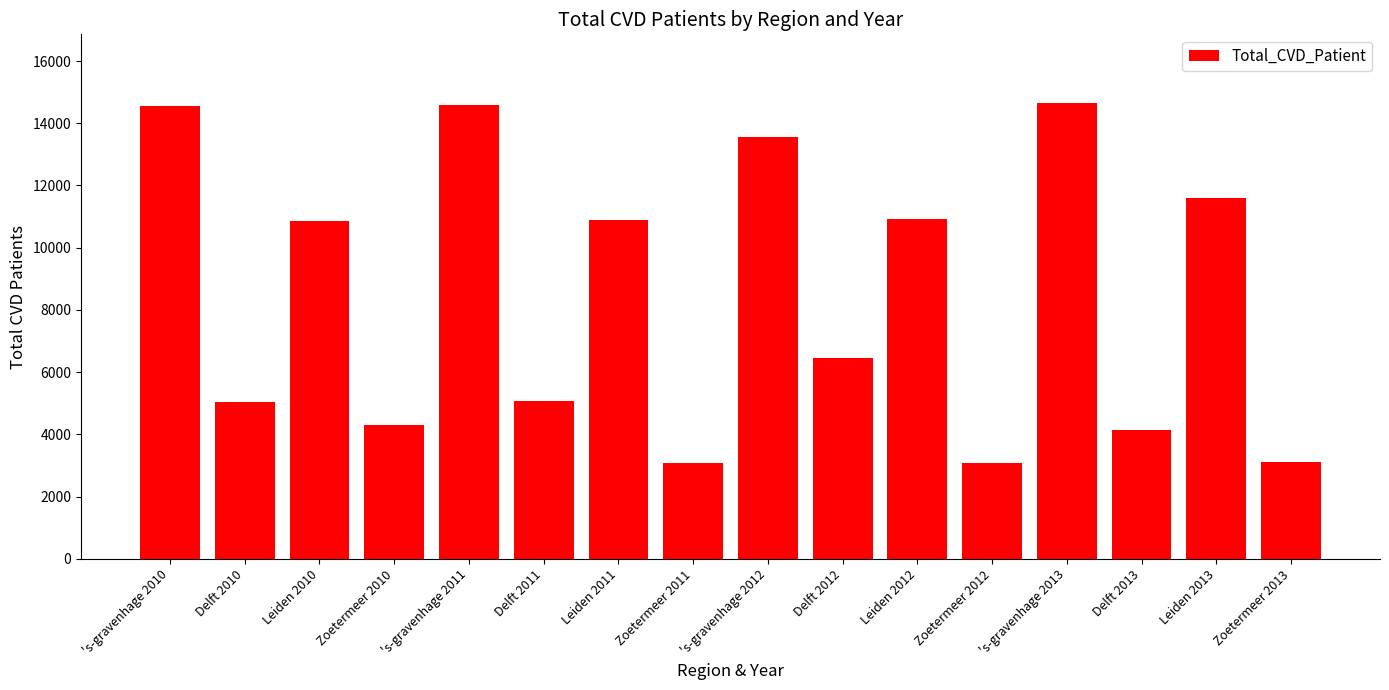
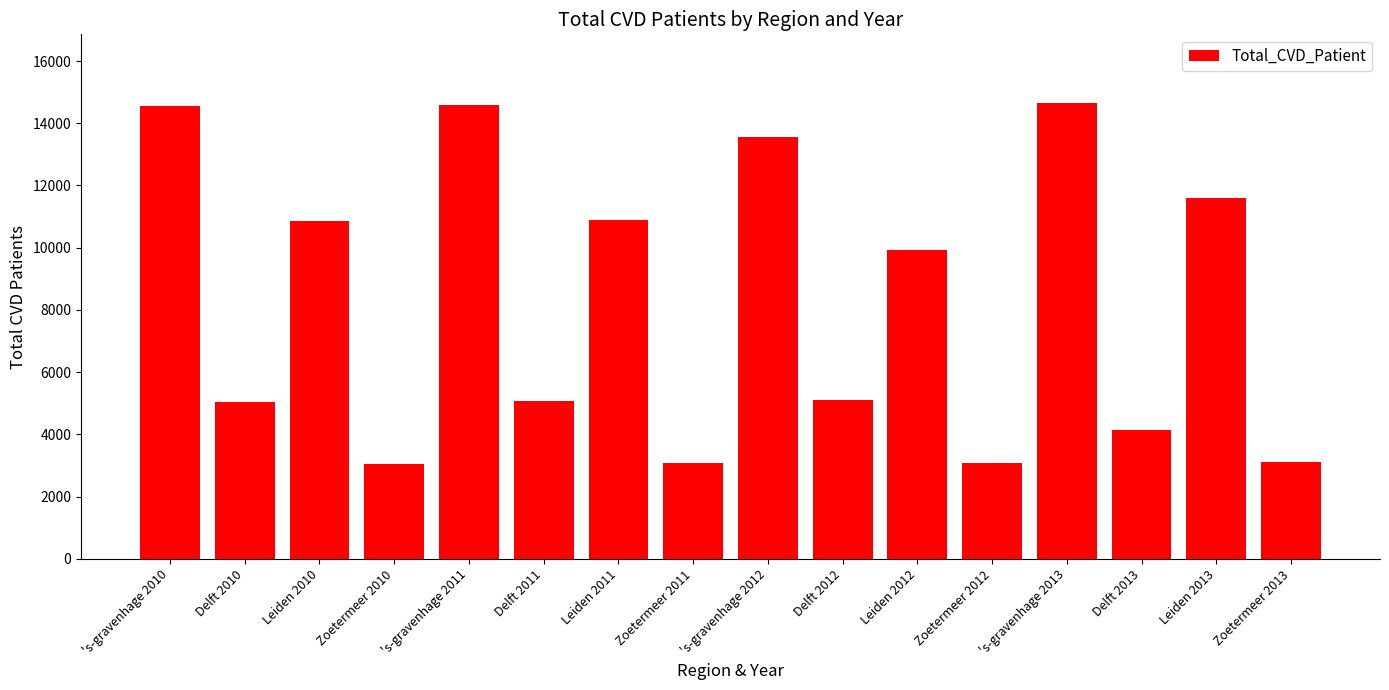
  {
    "'s-gravenhage 2010": 14500,
    "Delft 2010": 5100,
    "Leiden 2010": 10900,
-   "Zoetermeer 2010": 4300,
+   "Zoetermeer 2010": 3100,
    "'s-gravenhage 2011": 14600,
    "Delft 2011": 5100,
    "Leiden 2011": 10900,
    "Zoetermeer 2011": 3100,
    "'s-gravenhage 2012": 13600,
-   "Delft 2012": 6400,
-   "Leiden 2012": 10900,
+   "Delft 2012": 5100,
+   "Leiden 2012": 9900,
    "Zoetermeer 2012": 3100,
    "'s-gravenhage 2013": 14700,
    "Delft 2013": 4100,
    "Leiden 2013": 11600,
    "Zoetermeer 2013": 3100
  }
